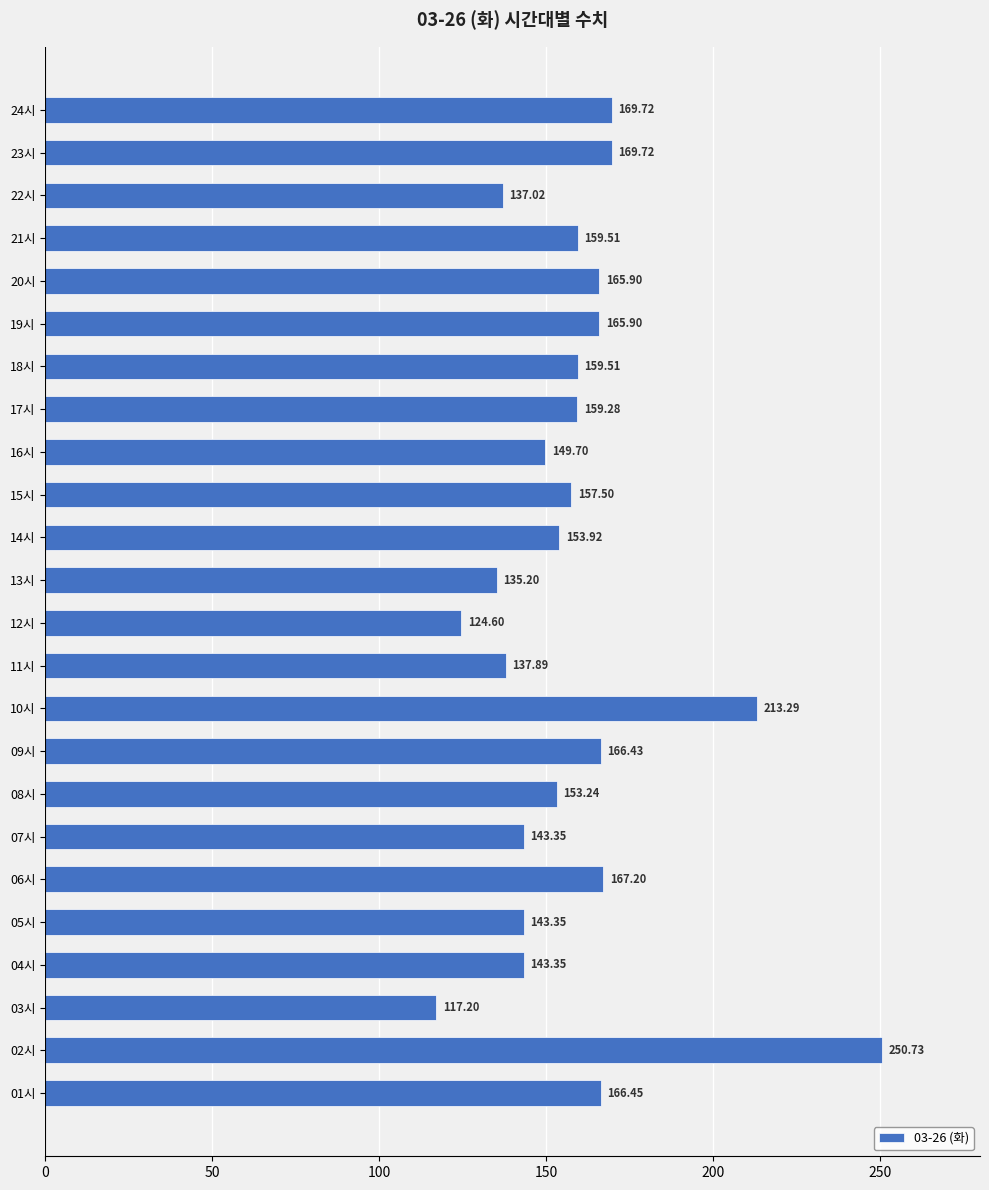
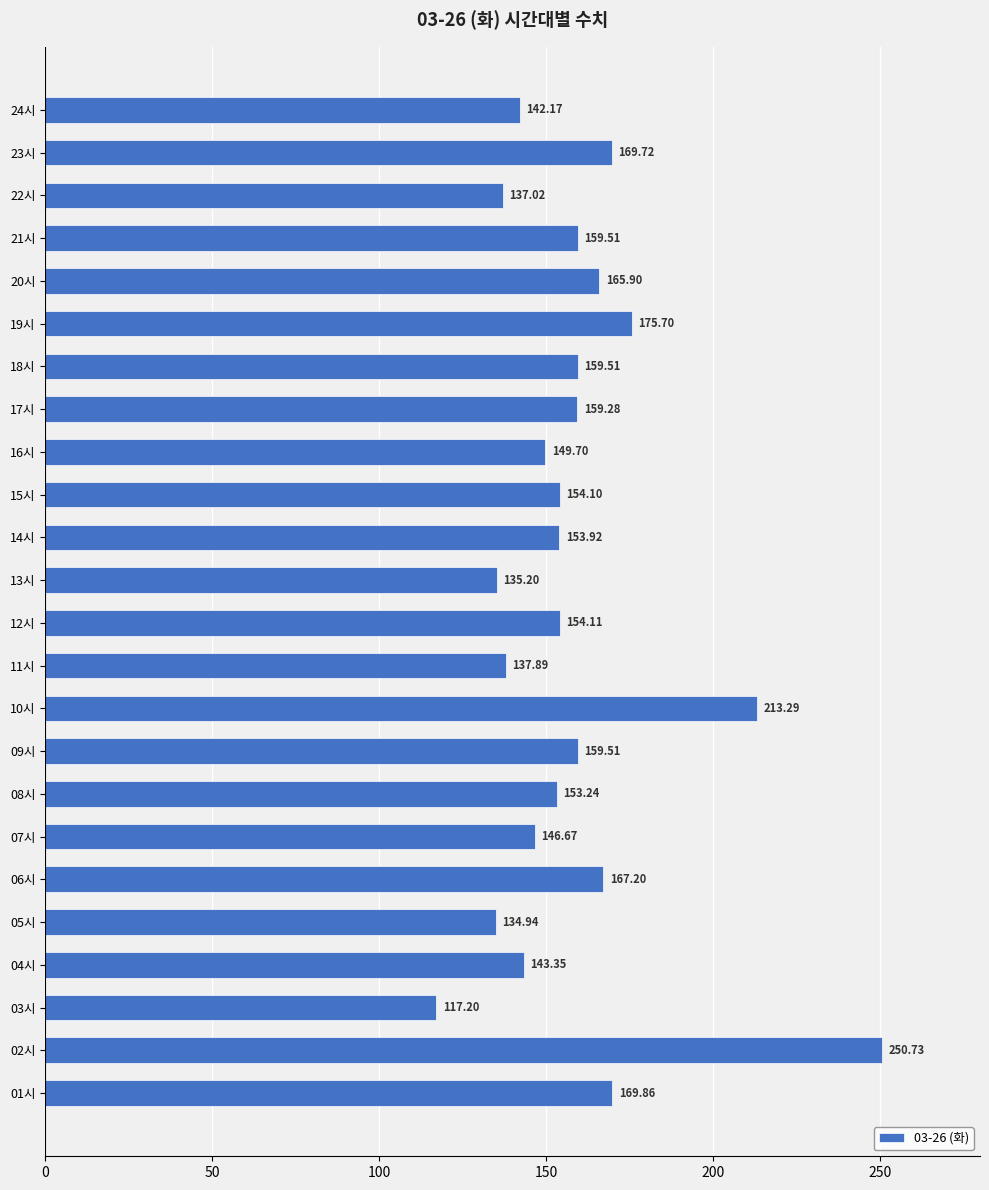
  {
-   "24시": 169.72,
+   "24시": 142.17,
    "23시": 169.72,
    "22시": 137.02,
    "21시": 159.51,
    "20시": 165.90,
-   "19시": 165.90,
+   "19시": 175.70,
    "18시": 159.51,
    "17시": 159.28,
    "16시": 149.70,
-   "15시": 157.50,
+   "15시": 154.10,
    "14시": 153.92,
    "13시": 135.20,
-   "12시": 124.60,
+   "12시": 154.11,
    "11시": 137.89,
    "10시": 213.29,
-   "09시": 166.43,
+   "09시": 159.51,
    "08시": 153.24,
-   "07시": 143.35,
+   "07시": 146.67,
    "06시": 167.20,
-   "05시": 143.35,
+   "05시": 134.94,
    "04시": 143.35,
    "03시": 117.20,
    "02시": 250.73,
-   "01시": 166.45
+   "01시": 169.86
  }
